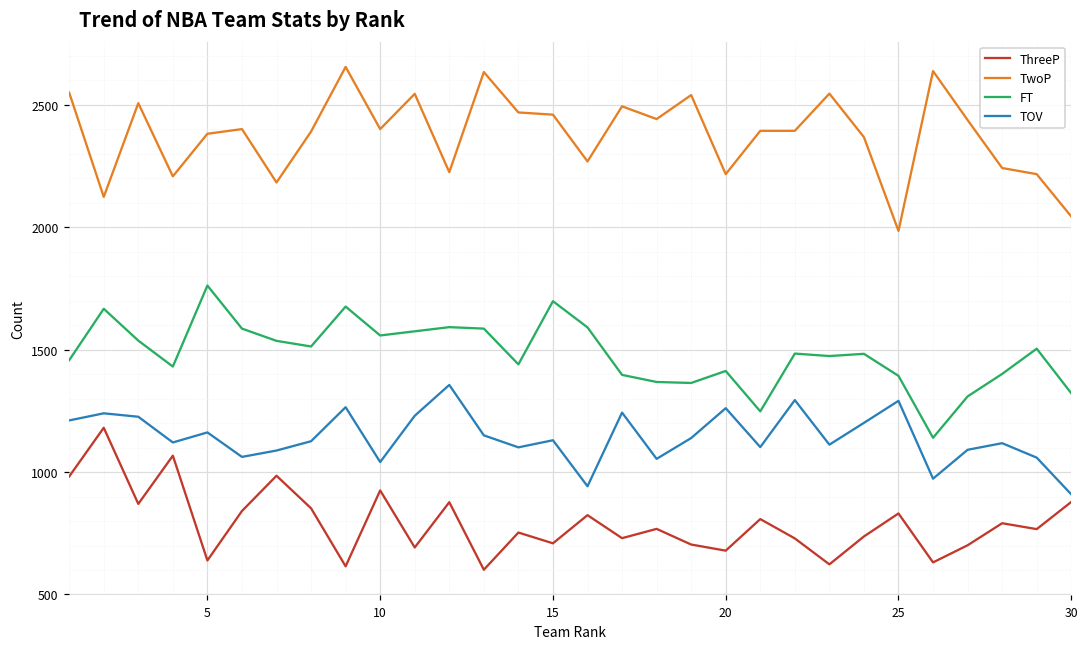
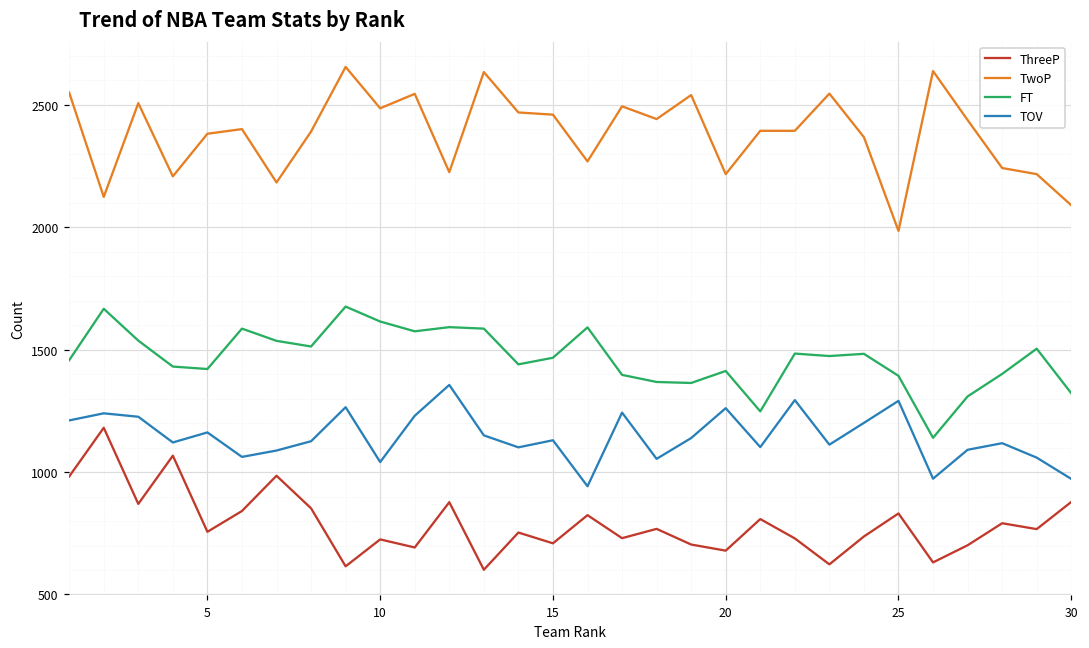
  {
    "ThreeP": {
-     "5": 640,
-     "10": 930,
+     "5": 760,
+     "10": 730,
      "15": 710,
      "20": 680,
      "25": 830,
      "30": 880
    },
    "TwoP": {
      "5": 2380,
-     "10": 2400,
+     "10": 2490,
      "15": 2460,
      "20": 2220,
      "25": 1990,
-     "30": 2040
+     "30": 2090
    },
    "FT": {
-     "5": 1760,
-     "10": 1560,
-     "15": 1700,
+     "5": 1420,
+     "10": 1620,
+     "15": 1470,
      "20": 1410,
      "25": 1390,
      "30": 1320
    },
    "TOV": {
      "5": 1160,
      "10": 1040,
      "15": 1130,
      "20": 1260,
      "25": 1290,
-     "30": 910
+     "30": 970
    }
  }
